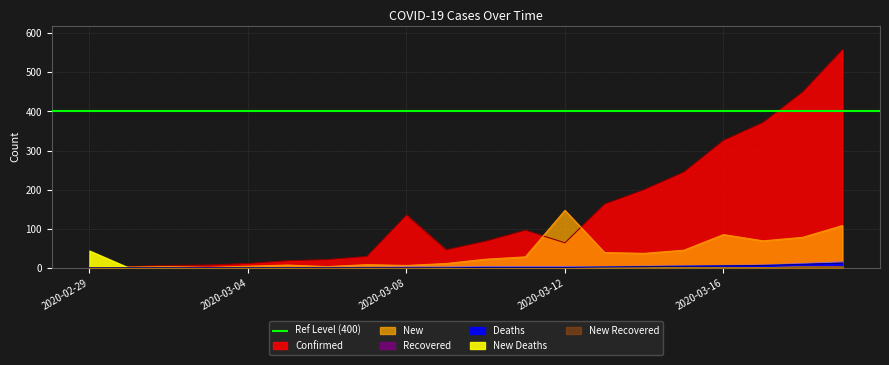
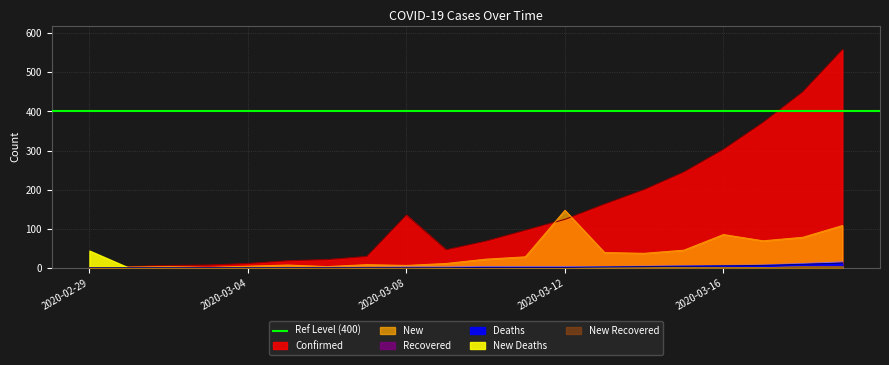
  {
    "Confirmed": {
      "2020-03-04": 10,
      "2020-03-08": 140,
-     "2020-03-12": 60,
-     "2020-03-16": 330
+     "2020-03-12": 120,
+     "2020-03-16": 300
    },
    "New": {
      "2020-03-12": 150,
      "2020-03-16": 90
    },
    "New Deaths": {
      "2020-02-29": 40
    }
  }
